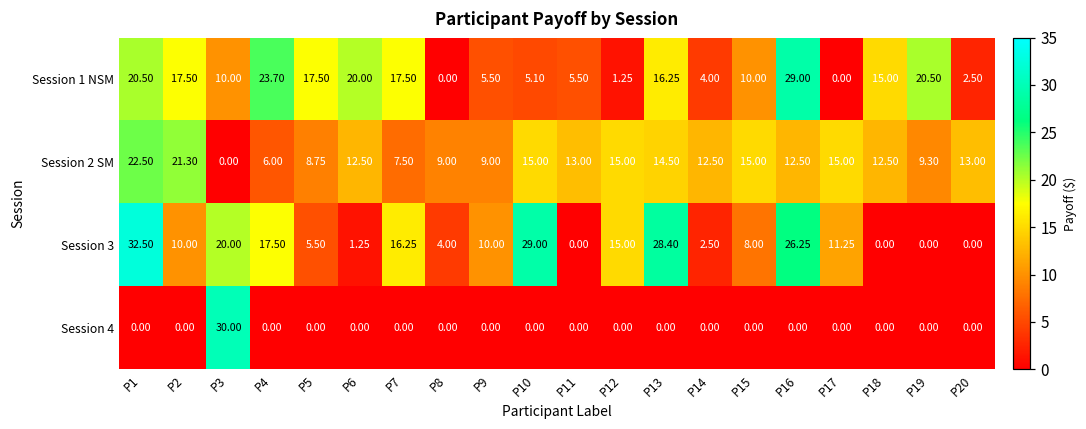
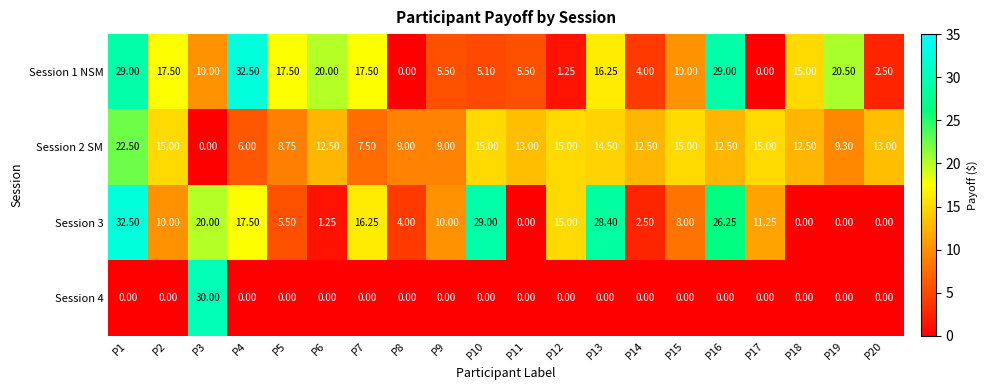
  {
    "Session 1 NSM": {
-     "P1": 20.50,
+     "P1": 29.00,
      "P2": 17.50,
      "P3": 10.00,
-     "P4": 23.70,
+     "P4": 32.50,
      "P5": 17.50,
      "P6": 20.00,
      "P7": 17.50,
      "P8": 0.00,
      "P9": 5.50,
      "P10": 5.10,
      "P11": 5.50,
      "P12": 1.25,
      "P13": 16.25,
      "P14": 4.00,
      "P15": 10.00,
      "P16": 29.00,
      "P17": 0.00,
      "P18": 15.00,
      "P19": 20.50,
      "P20": 2.50
    },
    "Session 2 SM": {
      "P1": 22.50,
-     "P2": 21.30,
+     "P2": 15.00,
      "P3": 0.00,
      "P4": 6.00,
      "P5": 8.75,
      "P6": 12.50,
      "P7": 7.50,
      "P8": 9.00,
      "P9": 9.00,
      "P10": 15.00,
      "P11": 13.00,
      "P12": 15.00,
      "P13": 14.50,
      "P14": 12.50,
      "P15": 15.00,
      "P16": 12.50,
      "P17": 15.00,
      "P18": 12.50,
      "P19": 9.30,
      "P20": 13.00
    },
    "Session 3": {
      "P1": 32.50,
      "P2": 10.00,
      "P3": 20.00,
      "P4": 17.50,
      "P5": 5.50,
      "P6": 1.25,
      "P7": 16.25,
      "P8": 4.00,
      "P9": 10.00,
      "P10": 29.00,
      "P11": 0.00,
      "P12": 15.00,
      "P13": 28.40,
      "P14": 2.50,
      "P15": 8.00,
      "P16": 26.25,
      "P17": 11.25,
      "P18": 0.00,
      "P19": 0.00,
      "P20": 0.00
    },
    "Session 4": {
      "P1": 0.00,
      "P2": 0.00,
      "P3": 30.00,
      "P4": 0.00,
      "P5": 0.00,
      "P6": 0.00,
      "P7": 0.00,
      "P8": 0.00,
      "P9": 0.00,
      "P10": 0.00,
      "P11": 0.00,
      "P12": 0.00,
      "P13": 0.00,
      "P14": 0.00,
      "P15": 0.00,
      "P16": 0.00,
      "P17": 0.00,
      "P18": 0.00,
      "P19": 0.00,
      "P20": 0.00
    }
  }
